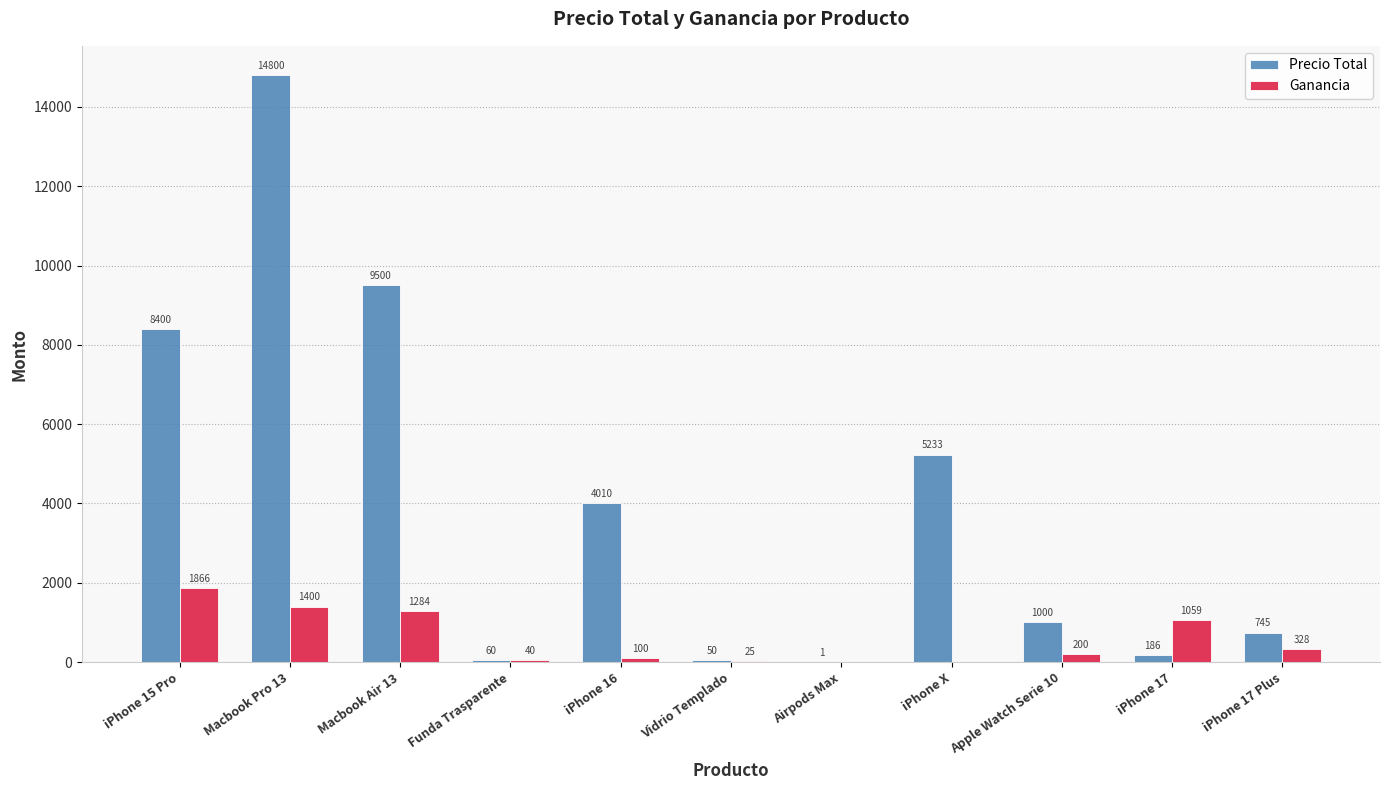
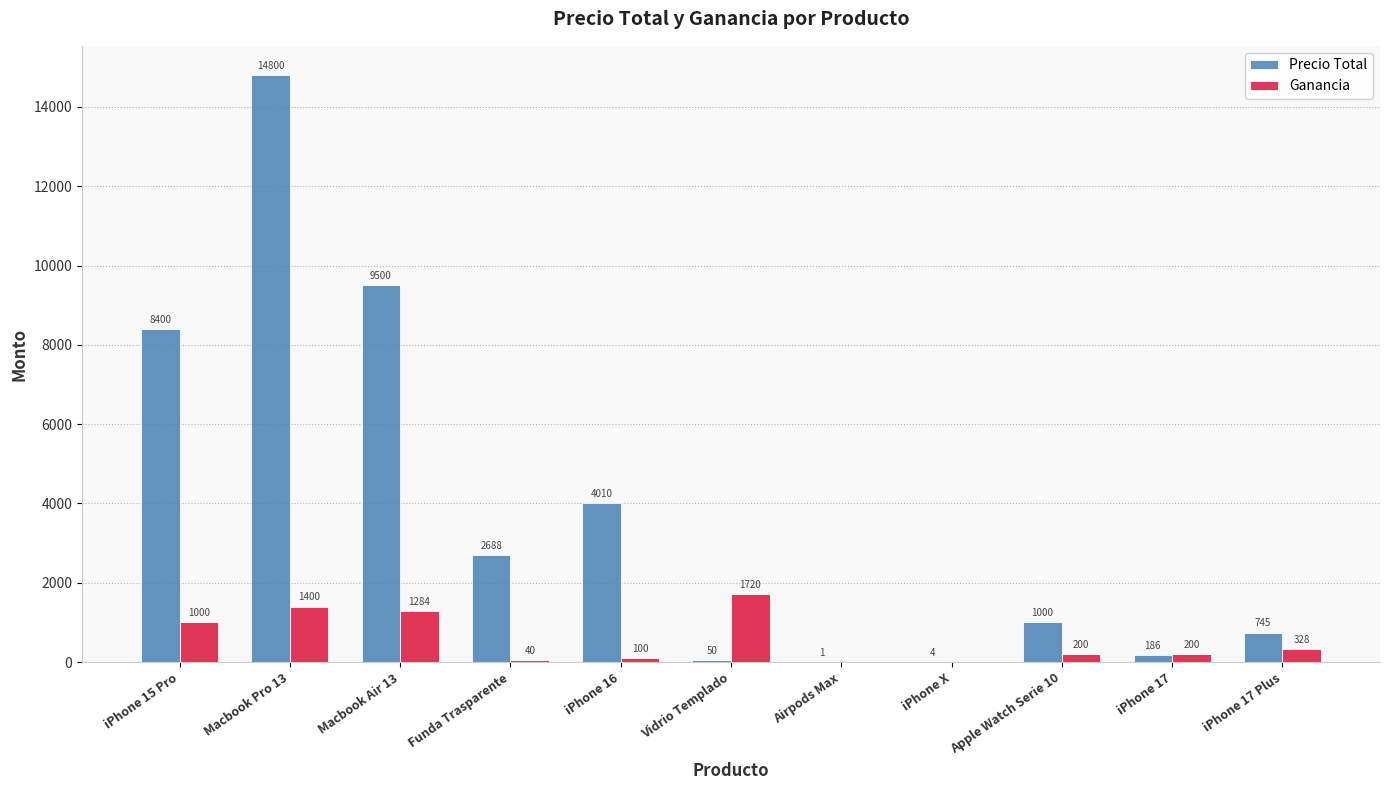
  {
    "Precio Total": {
      "iPhone 15 Pro": 8400,
      "Macbook Pro 13": 14800,
      "Macbook Air 13": 9500,
-     "Funda Trasparente": 60,
+     "Funda Trasparente": 2688,
      "iPhone 16": 4010,
      "Vidrio Templado": 50,
      "Airpods Max": 1,
-     "iPhone X": 5233,
+     "iPhone X": 4,
      "Apple Watch Serie 10": 1000,
      "iPhone 17": 186,
      "iPhone 17 Plus": 745
    },
    "Ganancia": {
-     "iPhone 15 Pro": 1866,
+     "iPhone 15 Pro": 1000,
      "Macbook Pro 13": 1400,
      "Macbook Air 13": 1284,
      "Funda Trasparente": 40,
      "iPhone 16": 100,
-     "Vidrio Templado": 25,
+     "Vidrio Templado": 1720,
      "Apple Watch Serie 10": 200,
-     "iPhone 17": 1059,
+     "iPhone 17": 200,
      "iPhone 17 Plus": 328
    }
  }
